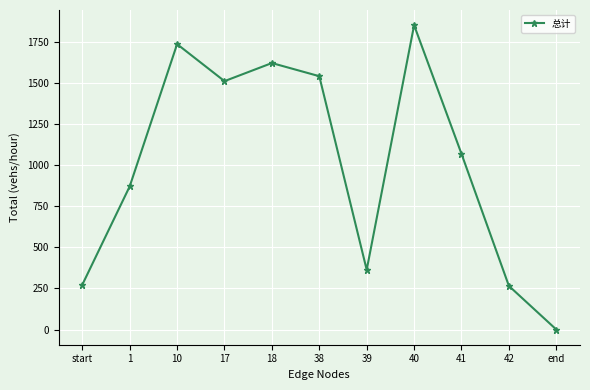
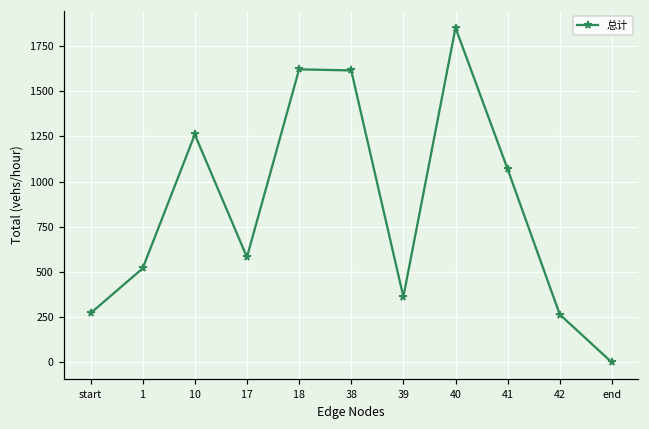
  {
    "start": 270,
-   "1": 870,
-   "10": 1740,
-   "17": 1510,
+   "1": 520,
+   "10": 1260,
+   "17": 580,
    "18": 1620,
-   "38": 1540,
+   "38": 1610,
    "39": 360,
    "40": 1850,
    "41": 1070,
    "42": 270,
    "end": 0
  }
